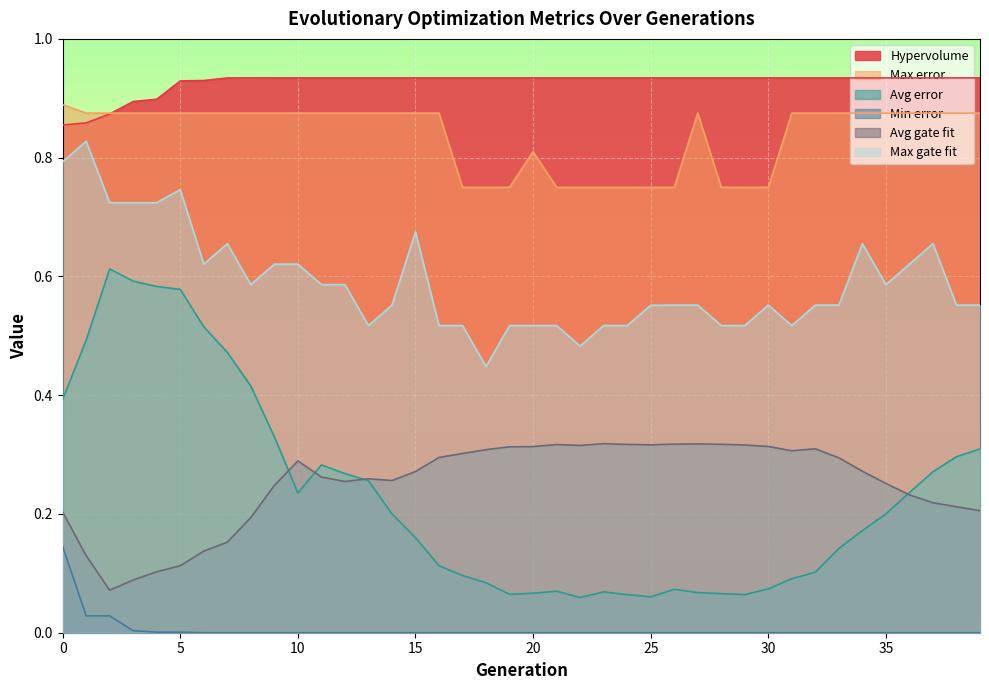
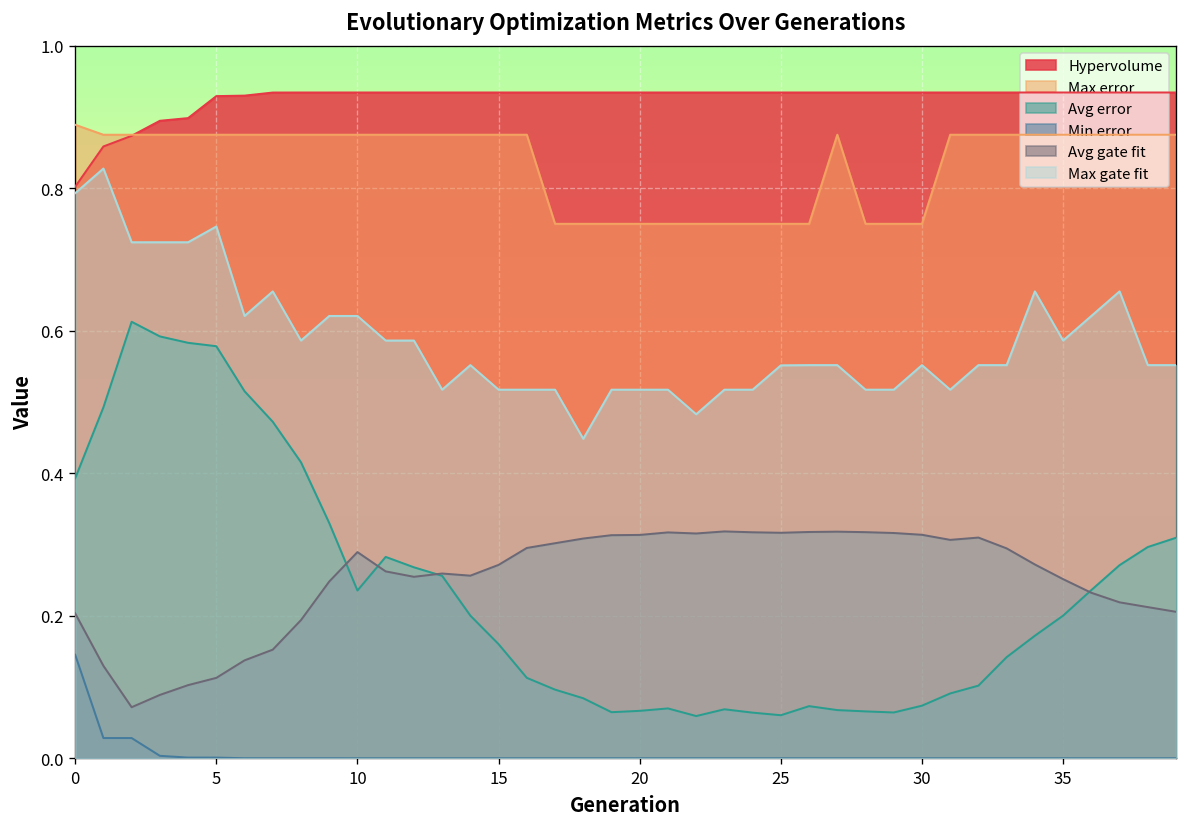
  {
    "Hypervolume": {
-     "0": 0.86,
+     "0": 0.80,
      "5": 0.93,
      "10": 0.93,
      "15": 0.93,
      "20": 0.93,
      "25": 0.93,
      "30": 0.93
    },
    "Max error": {
      "0": 0.89,
      "5": 0.88,
      "10": 0.88,
      "15": 0.88,
-     "20": 0.81,
+     "20": 0.75,
      "25": 0.75,
      "30": 0.75
    },
    "Max gate fit": {
      "0": 0.79,
      "5": 0.75,
      "10": 0.62,
-     "15": 0.67,
+     "15": 0.52,
      "20": 0.52,
      "25": 0.55,
      "30": 0.55,
      "35": 0.59
    }
  }
